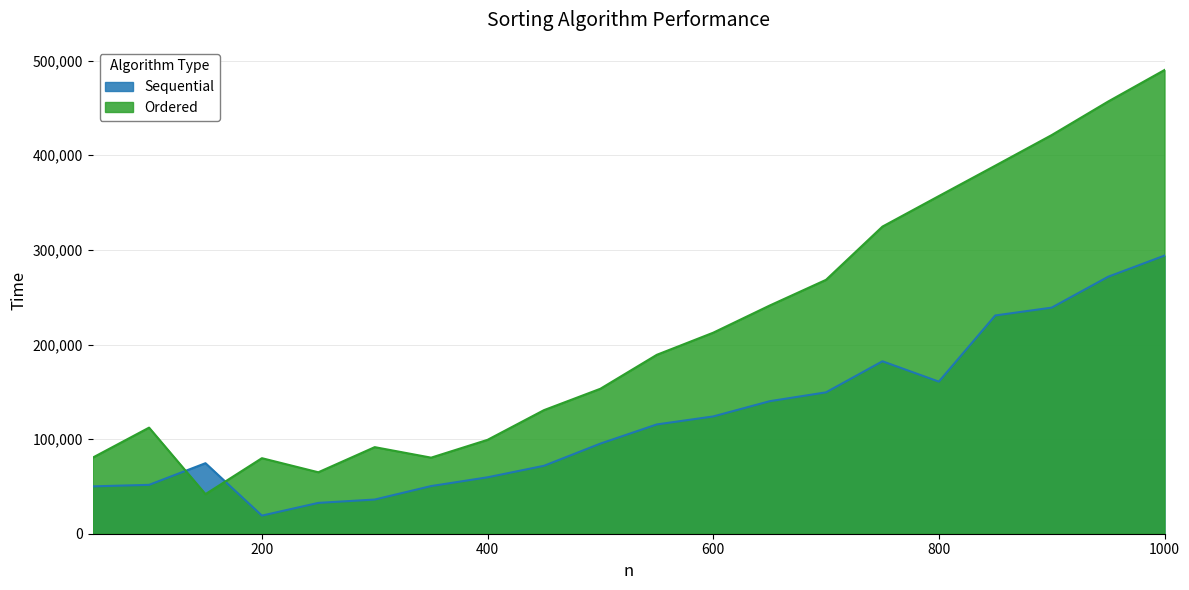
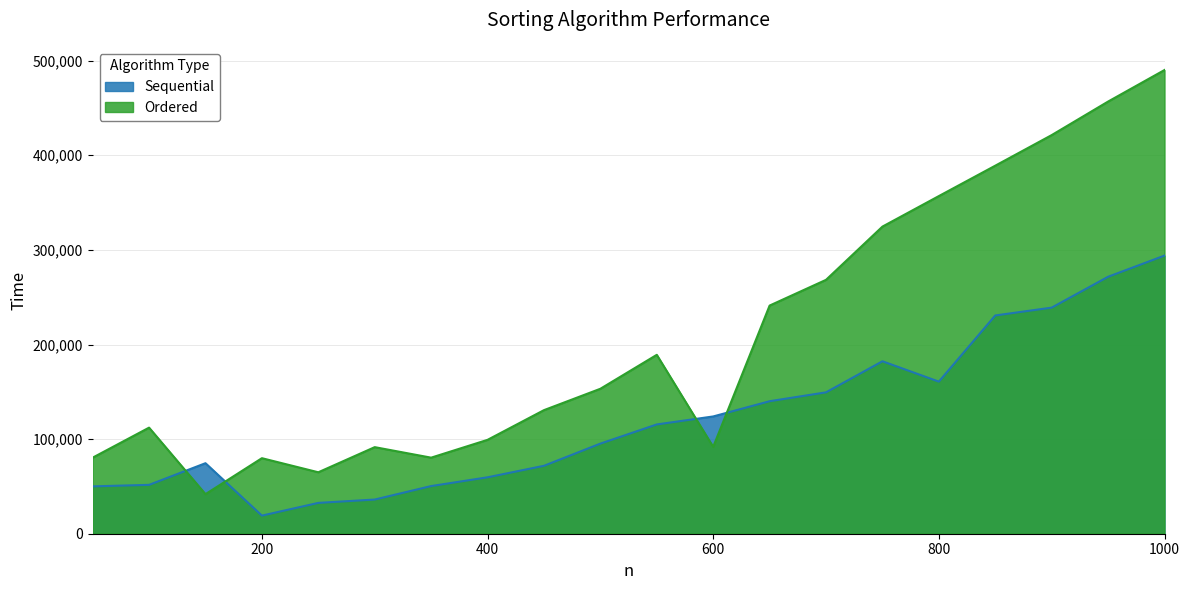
  {
    "Sequential": {
      "200": "20,000",
      "400": "60,000",
      "600": "120,000",
      "800": "160,000",
      "1000": "290,000"
    },
    "Ordered": {
      "200": "80,000",
      "400": "100,000",
-     "600": "210,000",
+     "600": "90,000",
      "800": "360,000",
      "1000": "490,000"
    }
  }
